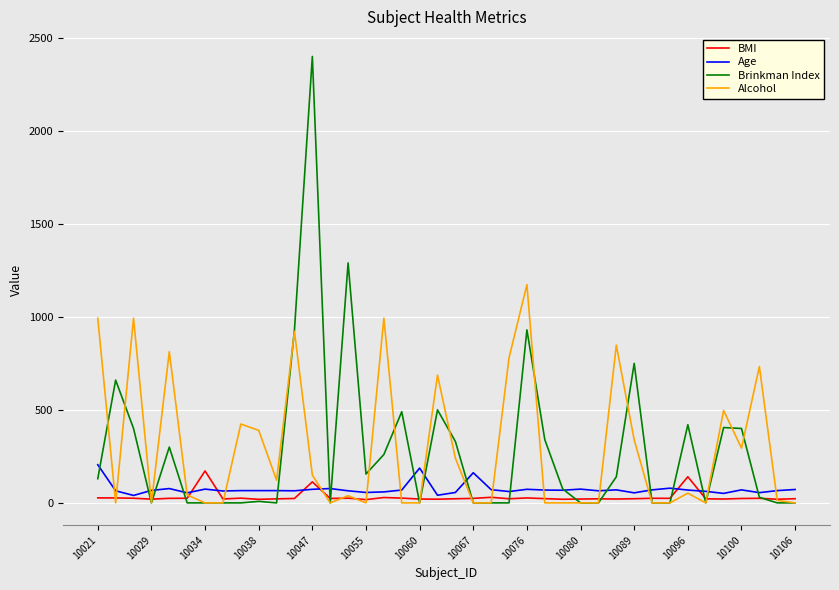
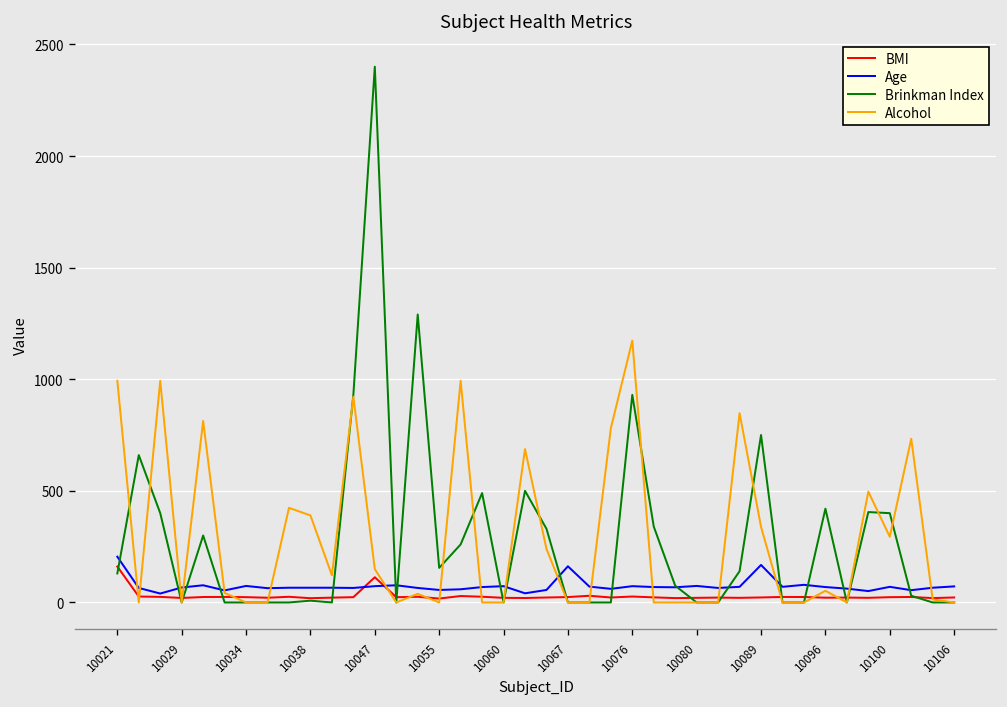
  {
    "BMI": {
-     "10021": 30,
+     "10021": 160,
      "10029": 20,
-     "10034": 170,
+     "10034": 20,
      "10047": 110,
      "10055": 20,
      "10060": 20,
      "10067": 20,
      "10076": 30,
      "10080": 20,
      "10089": 20,
-     "10096": 140,
+     "10096": 20,
      "10100": 20,
      "10106": 20
    },
    "Age": {
      "10021": 210,
      "10029": 70,
      "10034": 70,
      "10038": 70,
      "10047": 70,
      "10055": 60,
-     "10060": 190,
+     "10060": 70,
      "10067": 160,
      "10076": 70,
      "10080": 70,
-     "10089": 50,
+     "10089": 170,
      "10096": 70,
      "10100": 70,
      "10106": 70
    },
    "Brinkman Index": {
      "10021": 130,
      "10047": 2400,
      "10055": 160,
      "10076": 930,
      "10089": 750,
      "10096": 420,
      "10100": 400
    },
    "Alcohol": {
      "10021": 990,
      "10038": 390,
      "10047": 150,
      "10055": 0,
      "10076": 1170,
      "10089": 340,
      "10096": 50,
      "10100": 290
    }
  }
